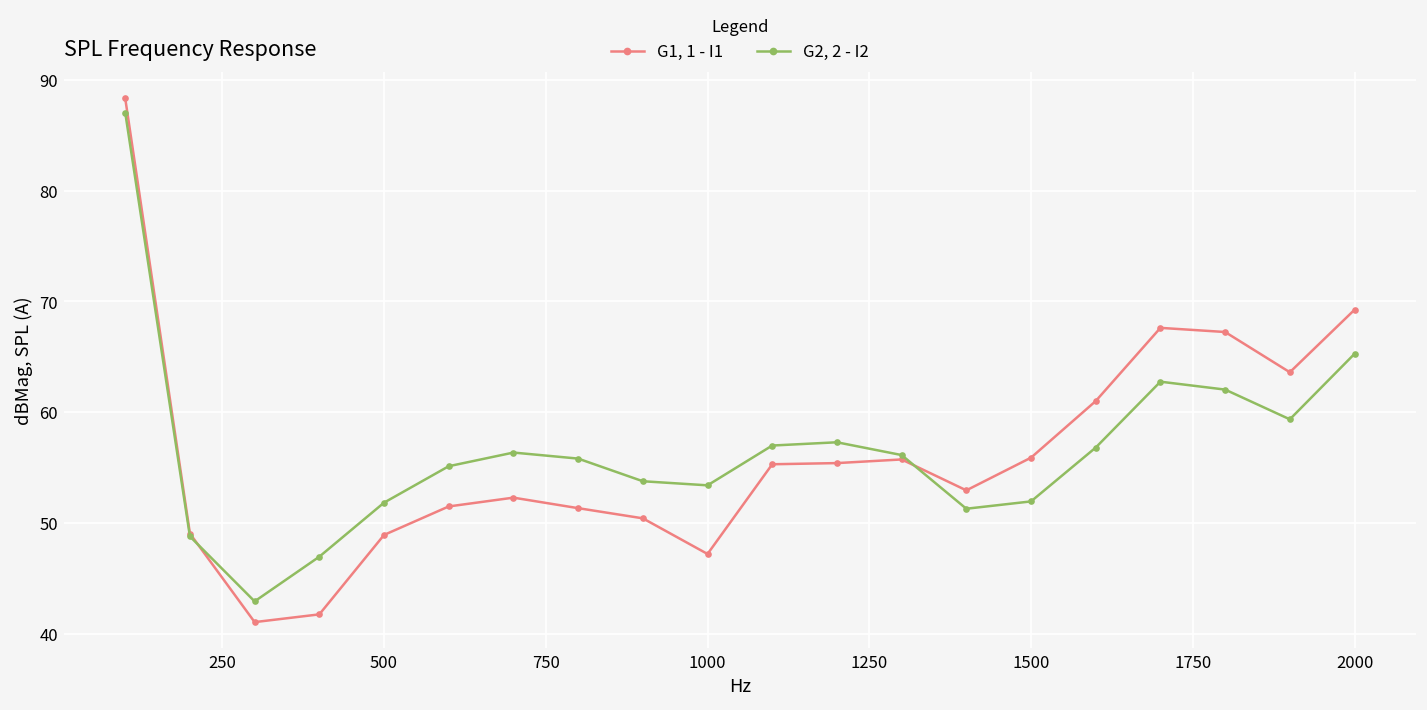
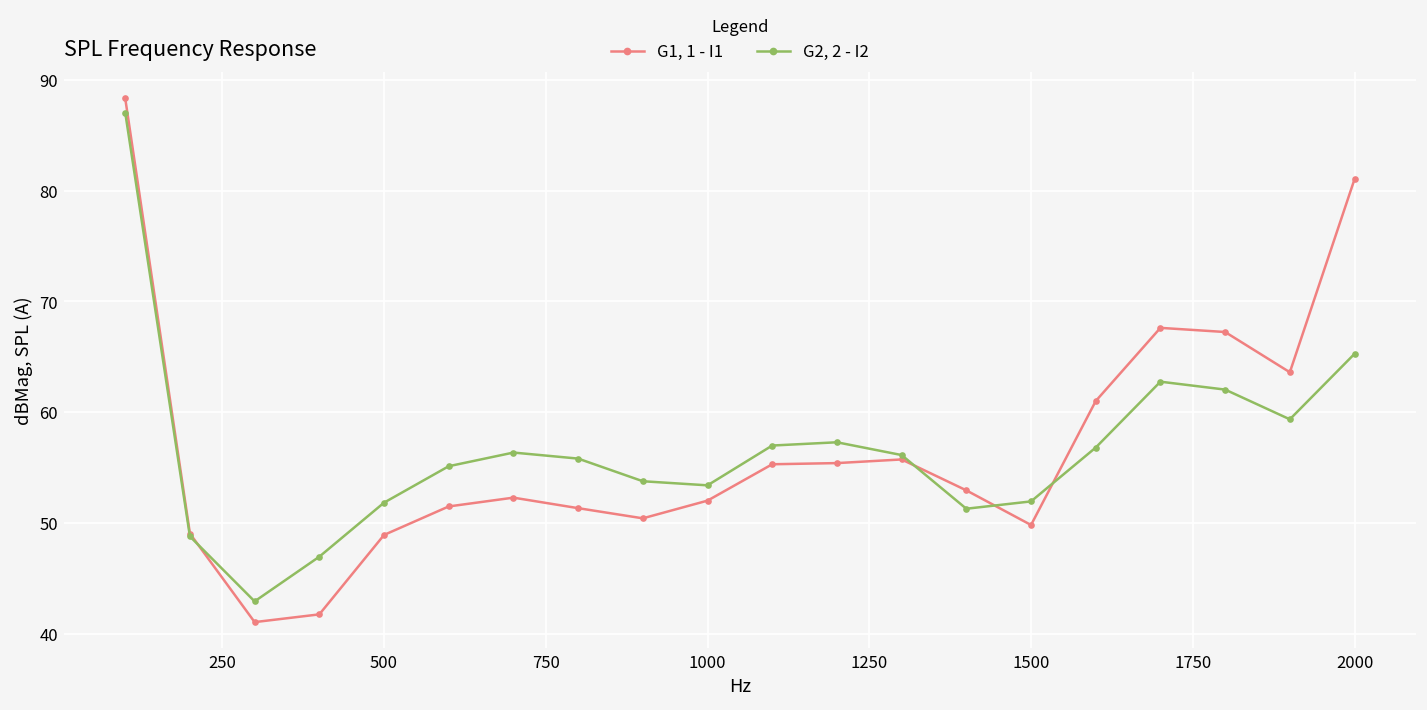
  {
    "G1, 1 - I1": {
      "500": 49,
-     "1000": 47,
-     "1500": 56,
-     "2000": 69
+     "1000": 52,
+     "1500": 50,
+     "2000": 81
    },
    "G2, 2 - I2": {
      "500": 52,
      "1000": 53,
      "1500": 52,
      "2000": 65
    }
  }
